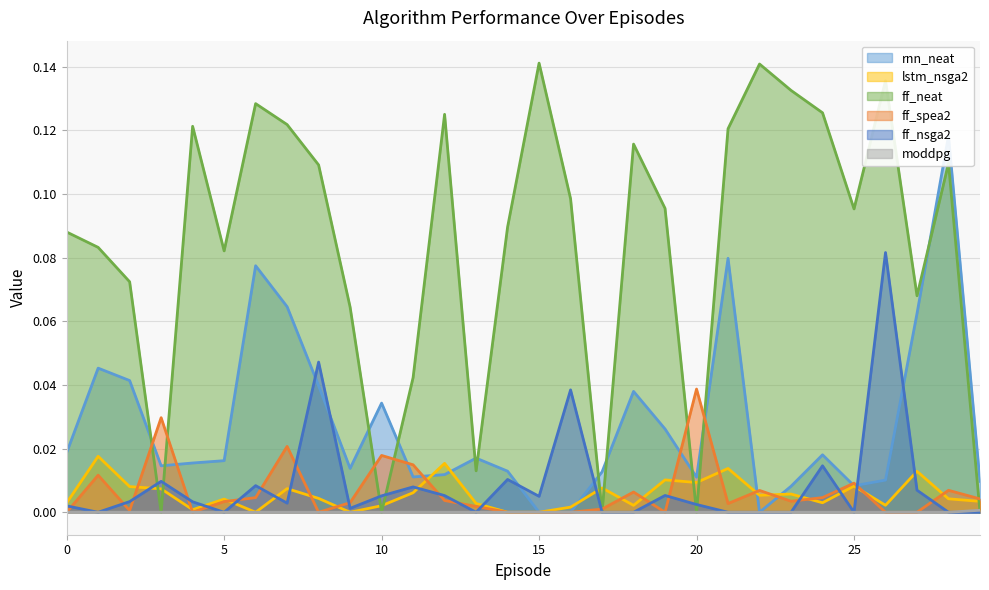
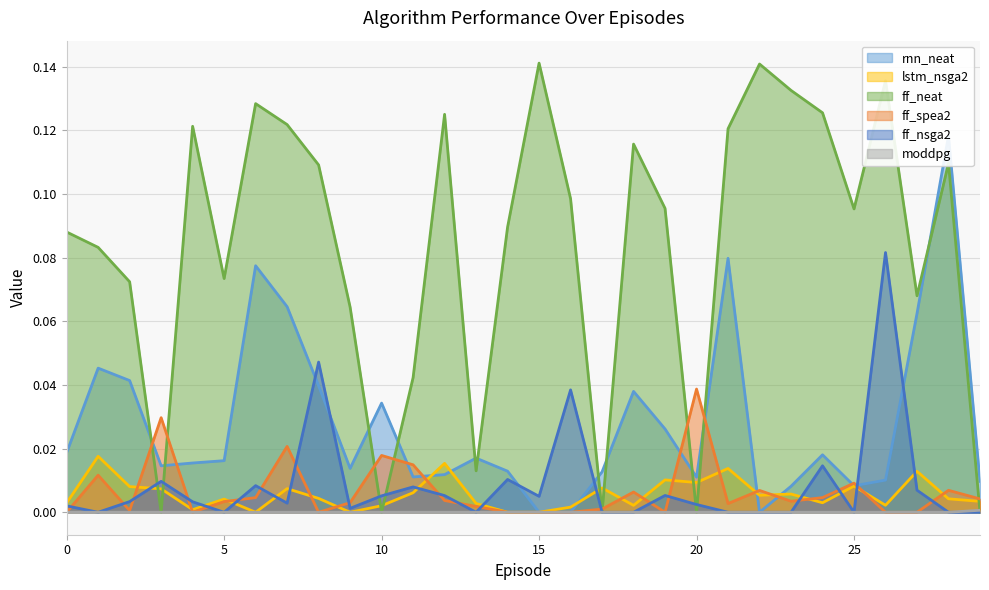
  {
    "lstm_nsga2": {
      "0": 0.003,
      "10": 0.002,
      "20": 0.009
    },
    "ff_neat": {
      "0": 0.088,
-     "5": 0.082,
+     "5": 0.073,
      "15": 0.141,
      "25": 0.095
    },
    "ff_spea2": {
      "10": 0.018,
      "20": 0.039,
      "25": 0.009
    }
  }
